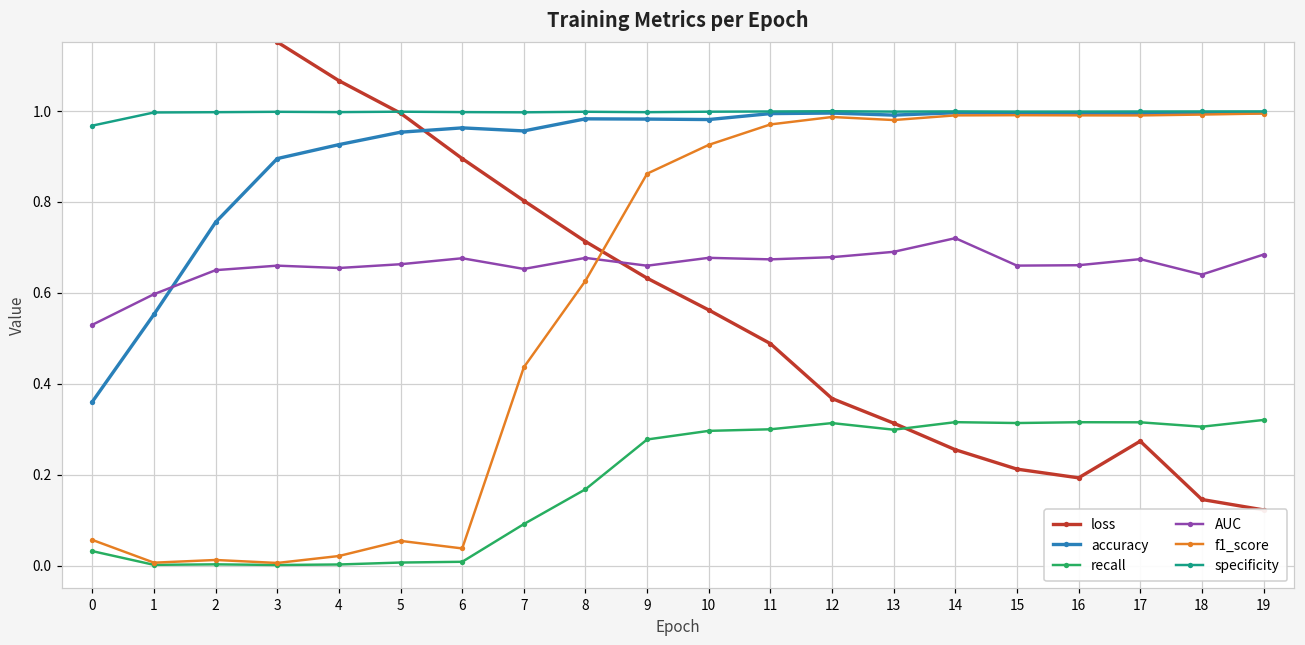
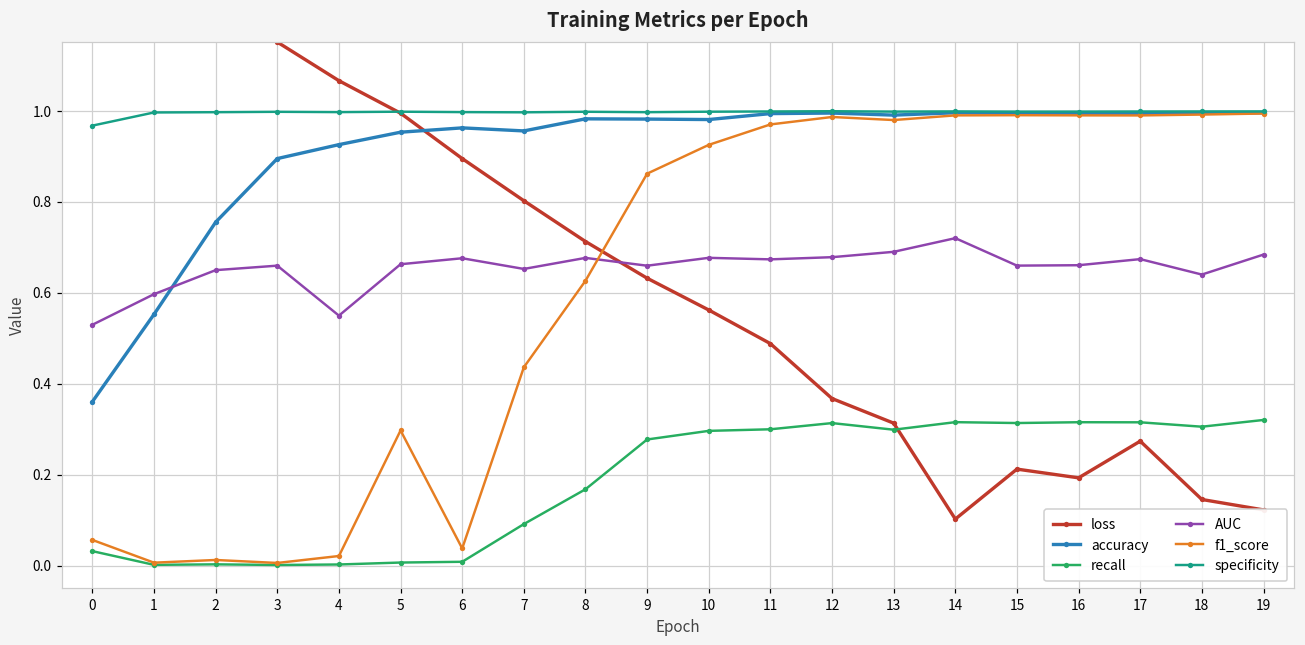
  {
    "loss": {
      "3": 1.15,
      "4": 1.07,
      "6": 0.89,
      "7": 0.80,
      "8": 0.71,
      "9": 0.63,
      "10": 0.56,
      "11": 0.49,
      "12": 0.37,
      "13": 0.31,
-     "14": 0.25,
+     "14": 0.10,
      "15": 0.21,
      "16": 0.19,
      "17": 0.27,
      "18": 0.15
    },
    "accuracy": {
      "0": 0.36,
      "1": 0.55,
      "2": 0.75,
      "3": 0.89,
      "4": 0.93,
      "5": 0.95,
      "6": 0.96,
      "7": 0.96,
      "8": 0.98,
      "9": 0.98,
      "10": 0.98,
      "13": 0.99
    },
    "AUC": {
      "0": 0.53,
      "1": 0.60,
      "2": 0.65,
      "3": 0.66,
-     "4": 0.65,
+     "4": 0.55,
      "5": 0.66,
      "6": 0.68,
      "7": 0.65,
      "8": 0.68,
      "9": 0.66,
      "10": 0.68,
      "11": 0.67,
      "12": 0.68,
      "13": 0.69,
      "14": 0.72,
      "15": 0.66,
      "16": 0.66,
      "17": 0.67,
      "18": 0.64,
      "19": 0.68
    },
    "f1_score": {
      "0": 0.06,
      "2": 0.01,
      "4": 0.02,
-     "5": 0.05,
+     "5": 0.30,
      "6": 0.04,
      "7": 0.44,
      "8": 0.63,
      "9": 0.86,
      "10": 0.92,
      "11": 0.97,
      "12": 0.99,
      "13": 0.98
    }
  }
